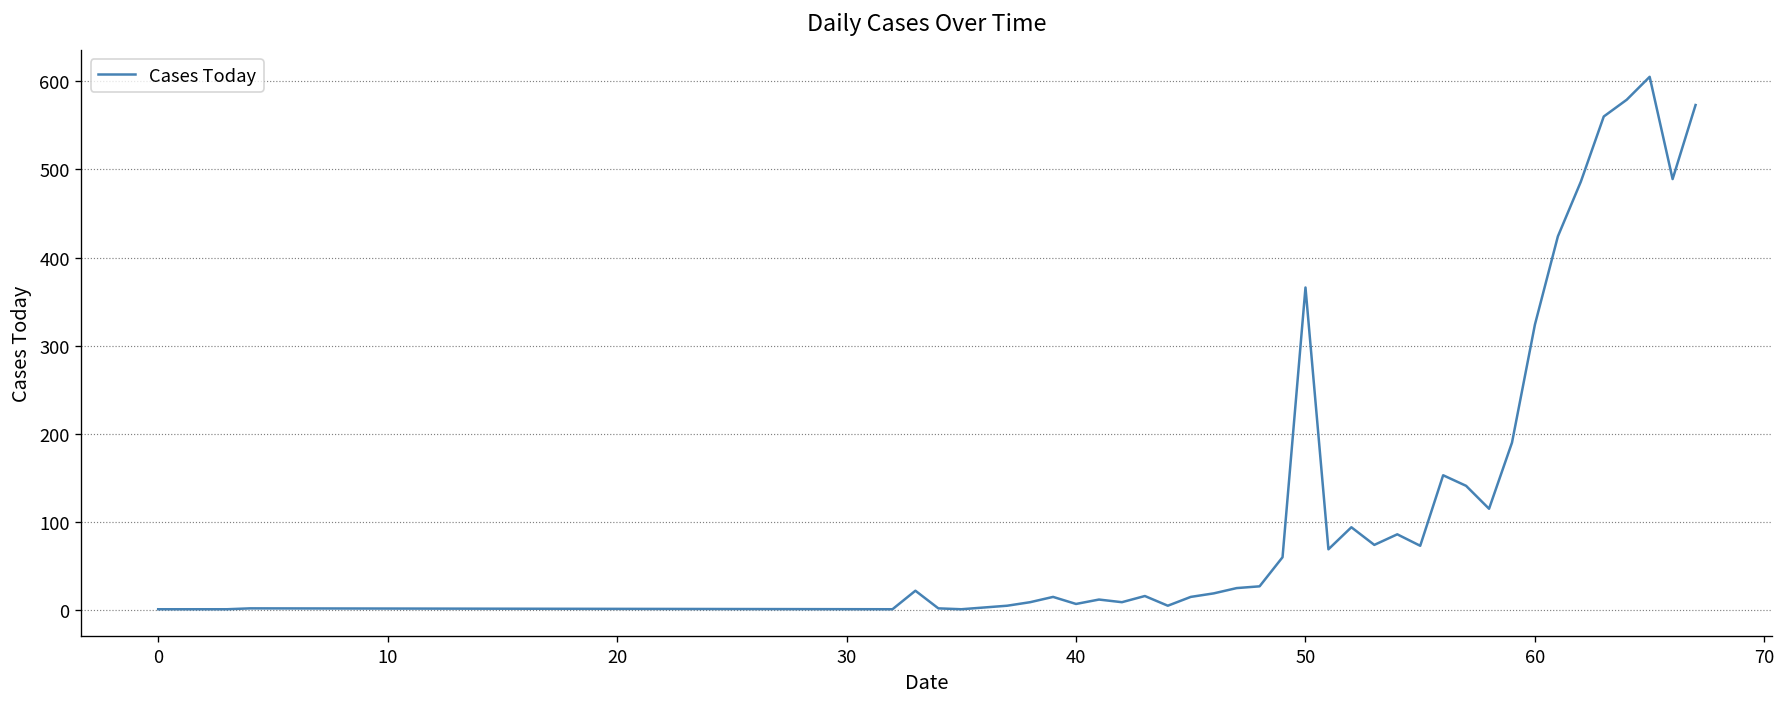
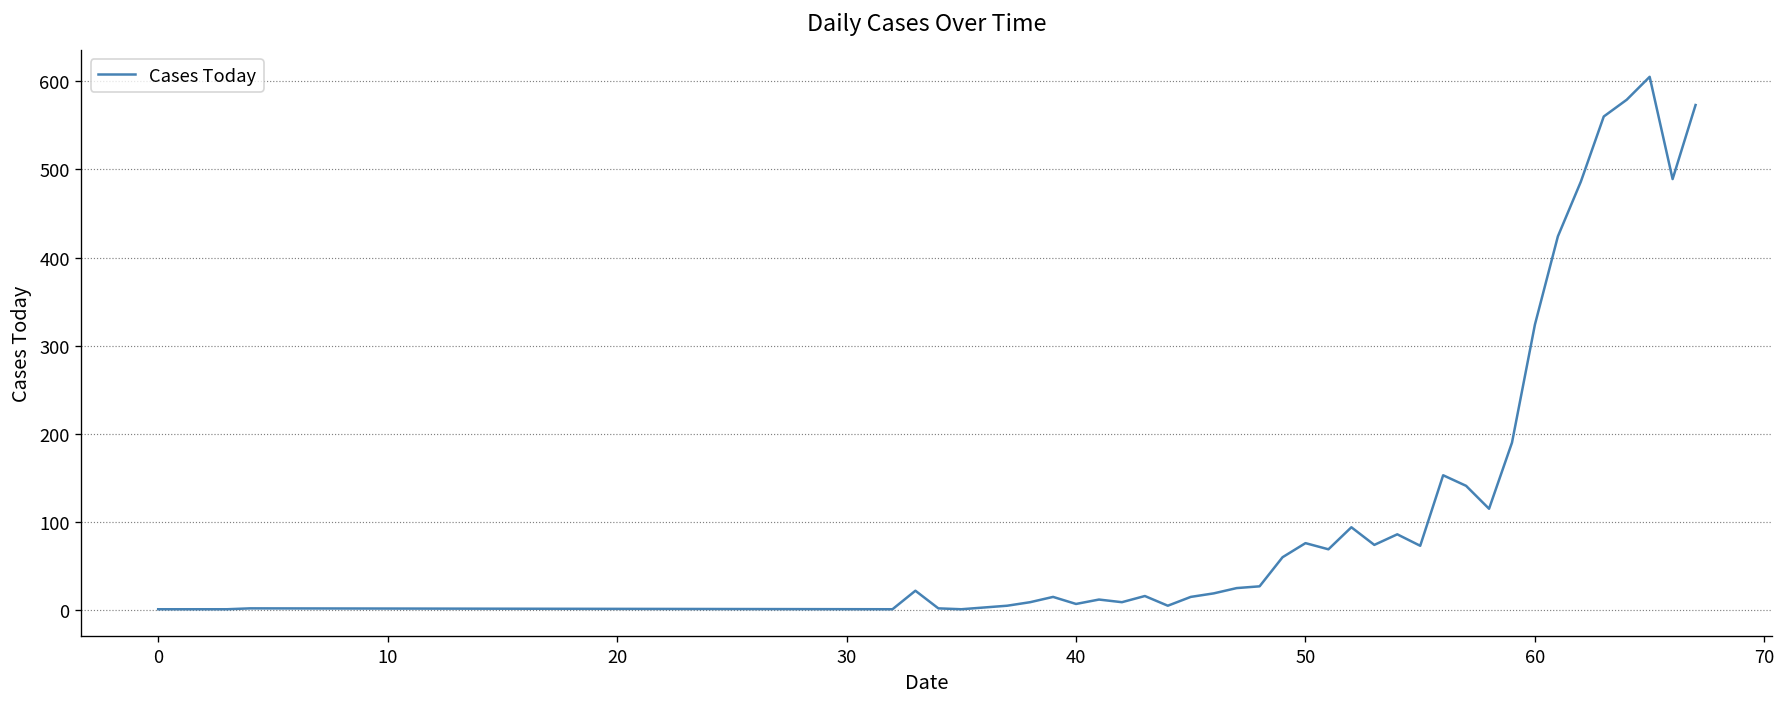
  {
    "0": 0,
    "40": 10,
-   "50": 370,
+   "50": 80,
    "60": 320
  }
